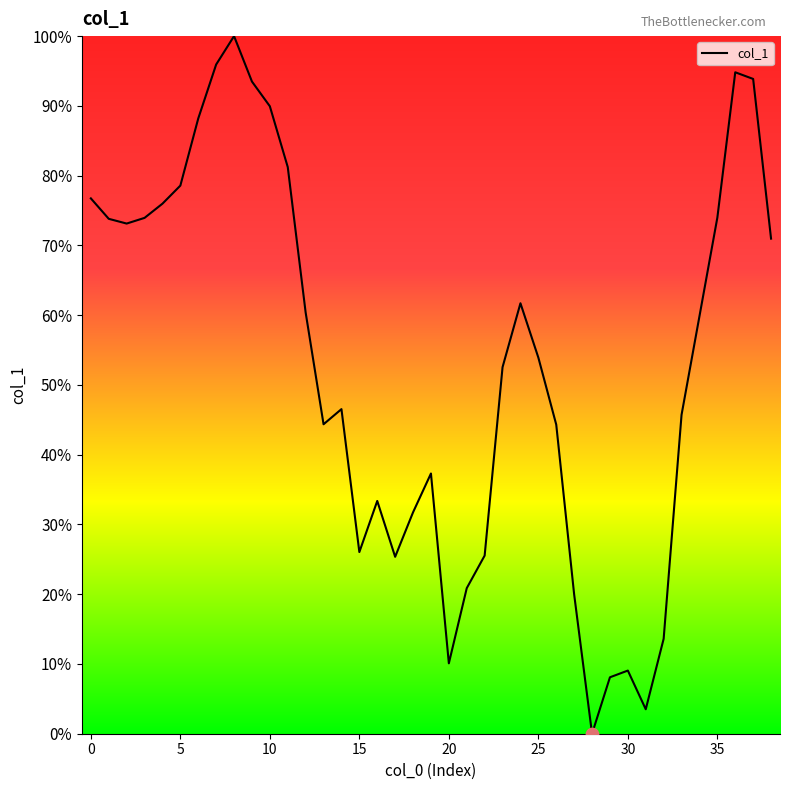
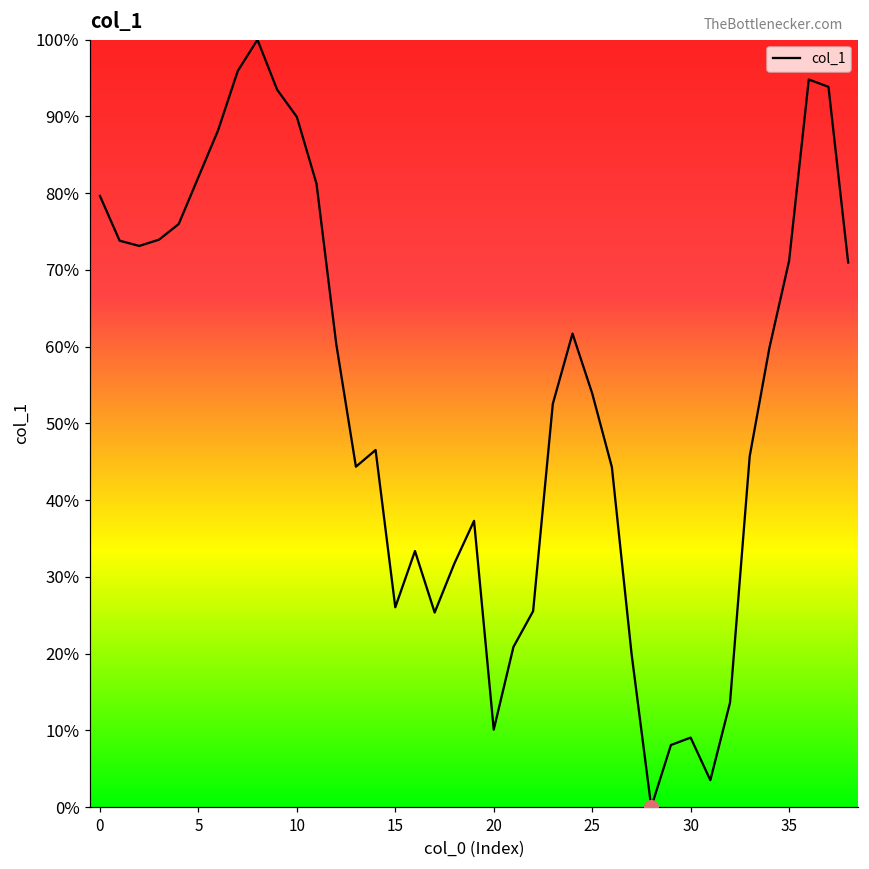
  {
    "col_1": {
-     "0": "77%",
-     "5": "79%",
+     "0": "80%",
+     "5": "82%",
      "10": "90%",
      "15": "26%",
      "20": "10%",
      "25": "54%",
      "30": "9%",
-     "35": "74%"
+     "35": "71%"
    }
  }
